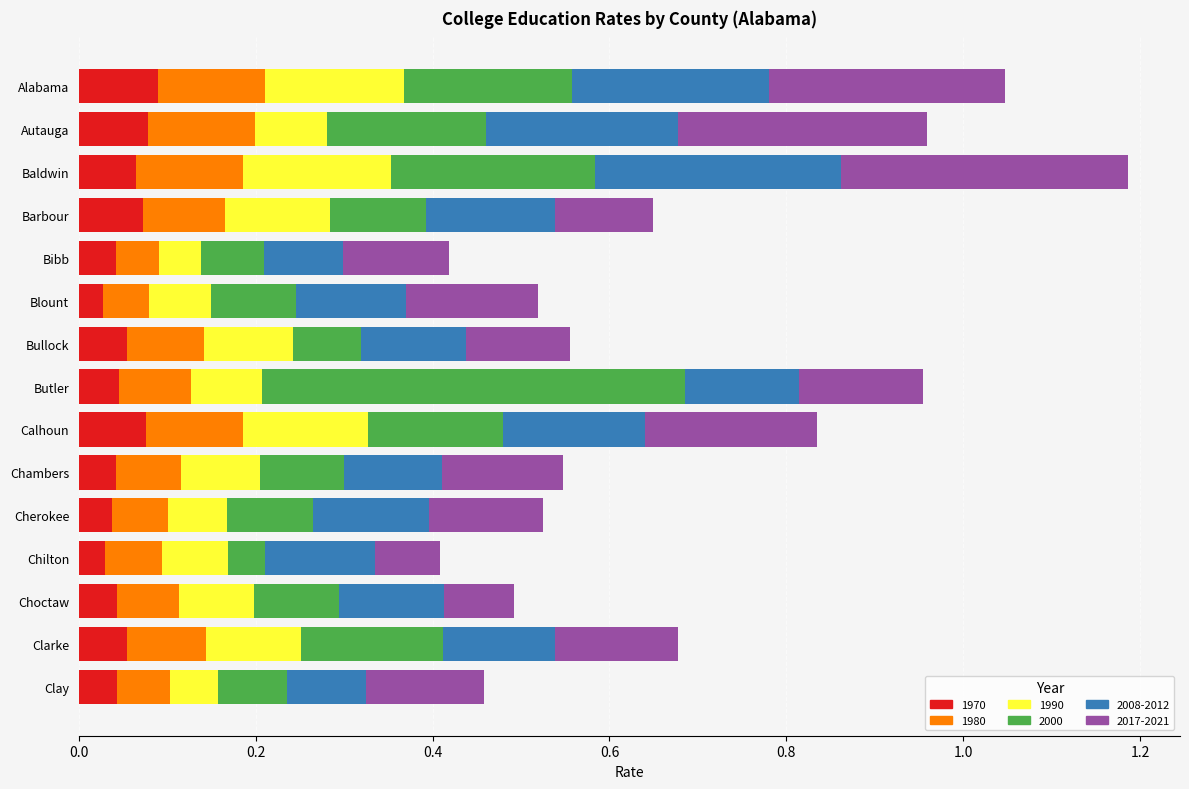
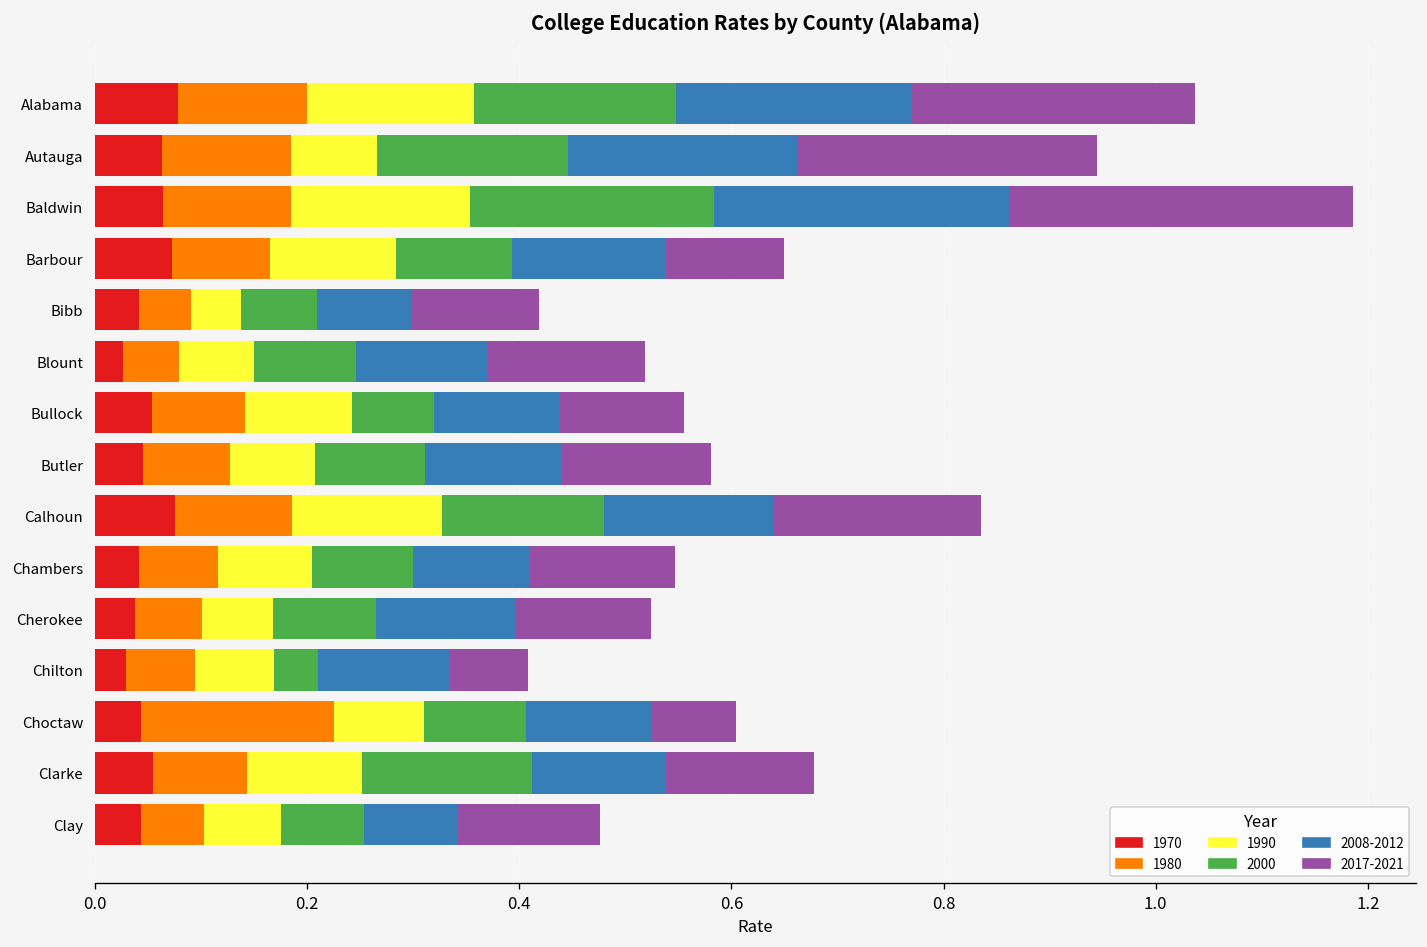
  {
    "1970": {
-     "Alabama": 0.09,
-     "Autauga": 0.08,
+     "Alabama": 0.08,
+     "Autauga": 0.06,
      "Baldwin": 0.06,
      "Barbour": 0.07,
      "Bibb": 0.04,
      "Blount": 0.03,
      "Bullock": 0.05,
      "Butler": 0.05,
      "Calhoun": 0.08,
      "Chambers": 0.04,
      "Cherokee": 0.04,
      "Chilton": 0.03,
      "Choctaw": 0.04,
      "Clarke": 0.05,
      "Clay": 0.04
    },
    "1980": {
      "Alabama": 0.12,
      "Autauga": 0.12,
      "Baldwin": 0.12,
      "Barbour": 0.09,
      "Bibb": 0.05,
      "Blount": 0.05,
      "Bullock": 0.09,
      "Butler": 0.08,
      "Calhoun": 0.11,
      "Chambers": 0.07,
      "Cherokee": 0.06,
      "Chilton": 0.06,
-     "Choctaw": 0.07,
+     "Choctaw": 0.18,
      "Clarke": 0.09,
      "Clay": 0.06
    },
    "1990": {
      "Alabama": 0.16,
      "Autauga": 0.08,
      "Baldwin": 0.17,
      "Barbour": 0.12,
      "Bibb": 0.05,
      "Blount": 0.07,
      "Bullock": 0.10,
      "Butler": 0.08,
      "Calhoun": 0.14,
      "Chambers": 0.09,
      "Cherokee": 0.07,
      "Chilton": 0.07,
      "Choctaw": 0.09,
      "Clarke": 0.11,
-     "Clay": 0.05
+     "Clay": 0.07
    },
    "2000": {
      "Alabama": 0.19,
      "Autauga": 0.18,
      "Baldwin": 0.23,
      "Barbour": 0.11,
      "Bibb": 0.07,
      "Blount": 0.10,
      "Bullock": 0.08,
-     "Butler": 0.48,
+     "Butler": 0.10,
      "Calhoun": 0.15,
      "Chambers": 0.10,
      "Cherokee": 0.10,
      "Chilton": 0.04,
      "Choctaw": 0.10,
      "Clarke": 0.16,
      "Clay": 0.08
    },
    "2008-2012": {
      "Alabama": 0.22,
      "Autauga": 0.22,
      "Baldwin": 0.28,
      "Barbour": 0.15,
      "Bibb": 0.09,
      "Blount": 0.12,
      "Bullock": 0.12,
      "Butler": 0.13,
      "Calhoun": 0.16,
      "Chambers": 0.11,
      "Cherokee": 0.13,
      "Chilton": 0.12,
      "Choctaw": 0.12,
      "Clarke": 0.13,
      "Clay": 0.09
    },
    "2017-2021": {
      "Alabama": 0.27,
      "Autauga": 0.28,
      "Baldwin": 0.32,
      "Barbour": 0.11,
      "Bibb": 0.12,
      "Blount": 0.15,
      "Bullock": 0.12,
      "Butler": 0.14,
      "Calhoun": 0.20,
      "Chambers": 0.14,
      "Cherokee": 0.13,
      "Chilton": 0.07,
      "Choctaw": 0.08,
      "Clarke": 0.14,
      "Clay": 0.13
    }
  }
